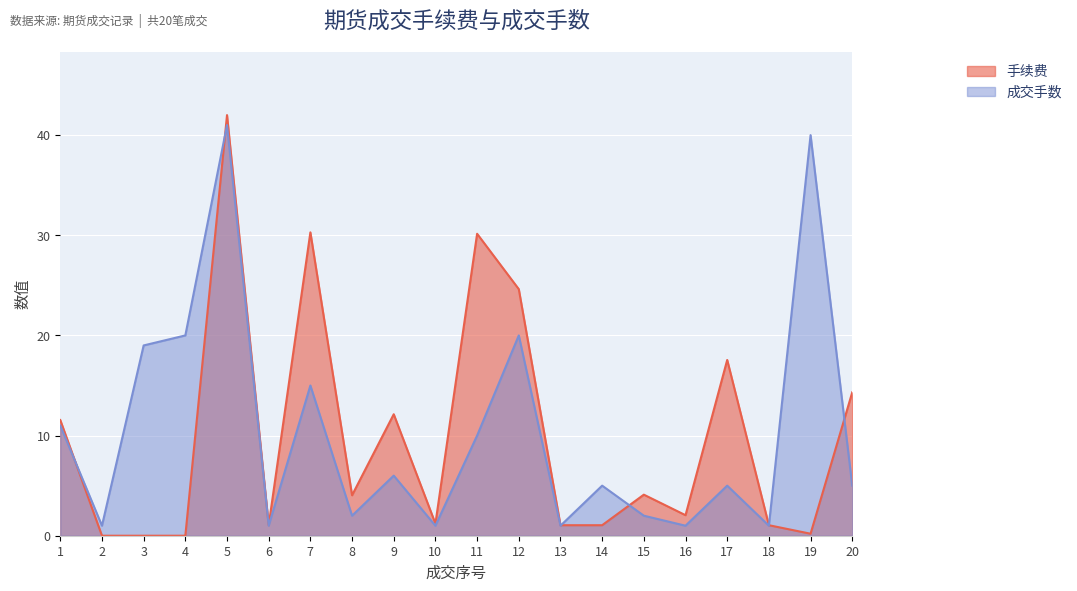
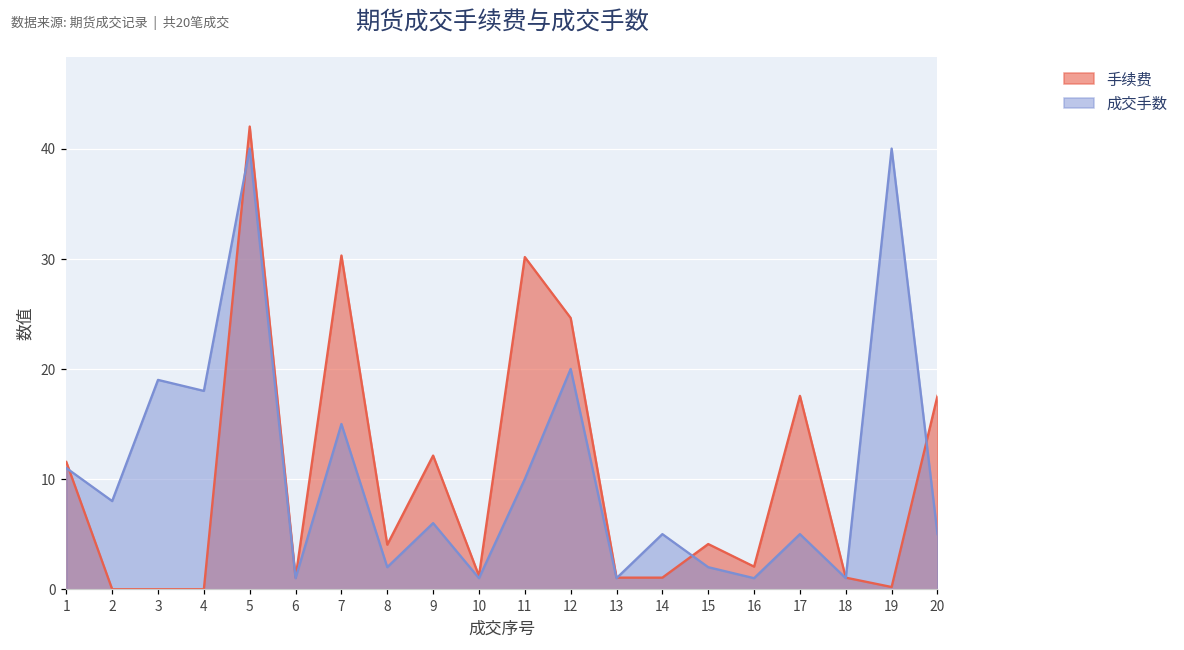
  {
    "手续费": {
      "1": 11.6,
      "2": 0.0,
      "3": 0.0,
      "4": 0.0,
      "5": 42.0,
      "7": 30.3,
      "8": 4.0,
      "9": 12.1,
      "11": 30.2,
      "12": 24.6,
      "14": 1.1,
      "15": 4.1,
      "16": 2.1,
      "17": 17.6,
      "19": 0.2,
-     "20": 14.3
+     "20": 17.6
    },
    "成交手数": {
      "1": 11,
-     "2": 1,
+     "2": 8,
      "3": 19,
-     "4": 20,
-     "5": 41,
+     "4": 18,
+     "5": 40,
      "7": 15,
      "8": 2,
      "9": 6,
      "11": 10,
      "12": 20,
      "14": 5,
      "15": 2,
      "16": 1,
      "17": 5,
      "19": 40,
      "20": 5
    }
  }
